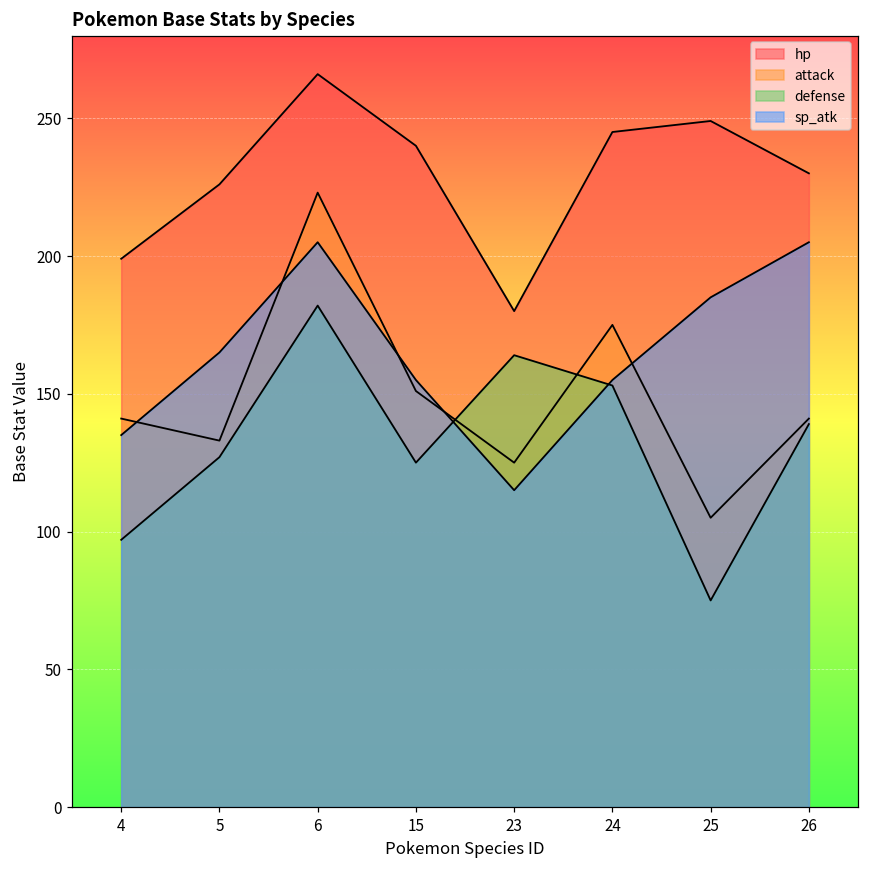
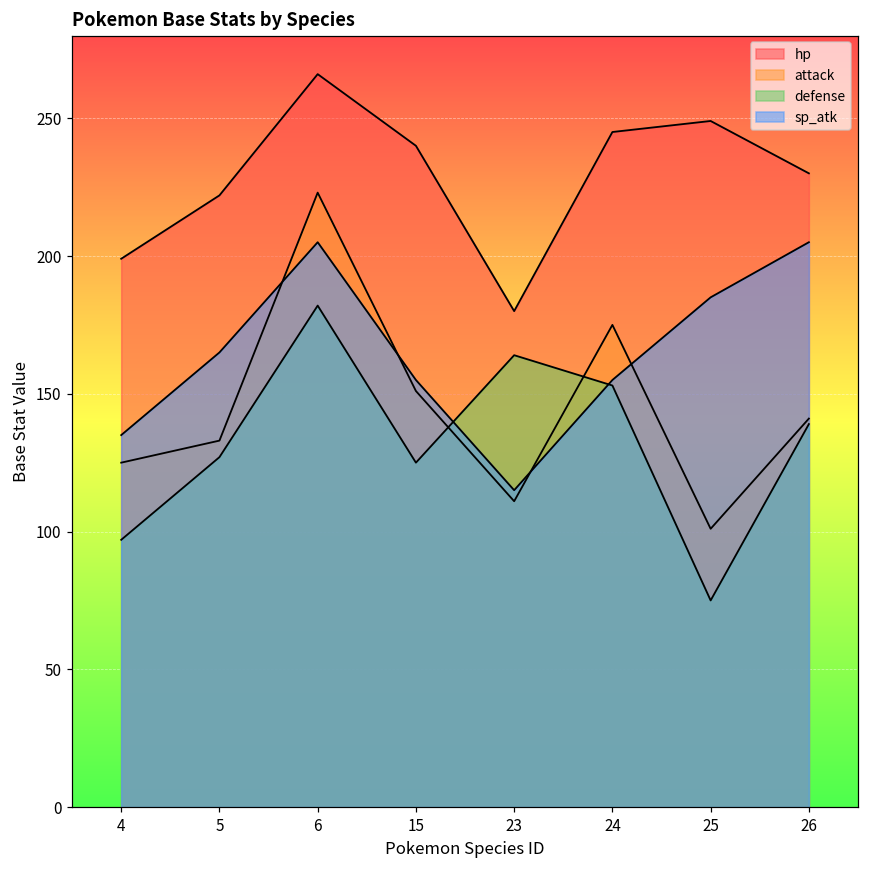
  {
    "hp": {
      "4": 199,
-     "5": 226,
+     "5": 222,
      "6": 266,
      "15": 240,
      "23": 180,
      "24": 245,
      "25": 249,
      "26": 230
    },
    "attack": {
-     "4": 141,
+     "4": 125,
      "5": 133,
      "6": 223,
      "15": 151,
-     "23": 125,
+     "23": 111,
      "24": 175,
-     "25": 105,
+     "25": 101,
      "26": 141
    },
    "defense": {
      "4": 97,
      "5": 127,
      "6": 182,
      "15": 125,
      "23": 164,
      "24": 153,
      "25": 75,
      "26": 139
    },
    "sp_atk": {
      "4": 135,
      "5": 165,
      "6": 205,
      "15": 155,
      "23": 115,
      "24": 155,
      "25": 185,
      "26": 205
    }
  }
